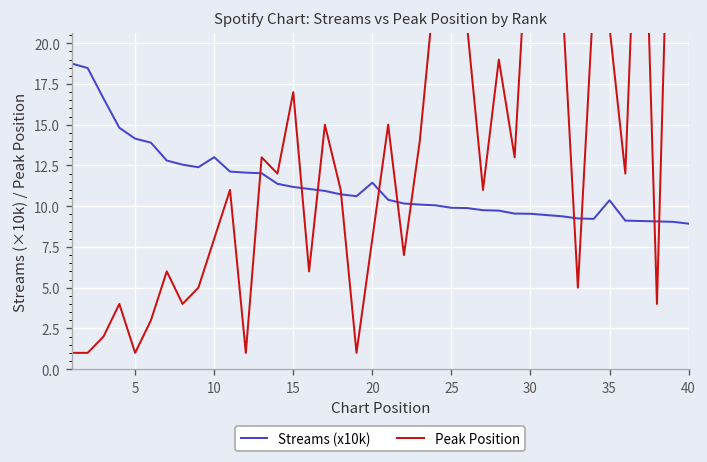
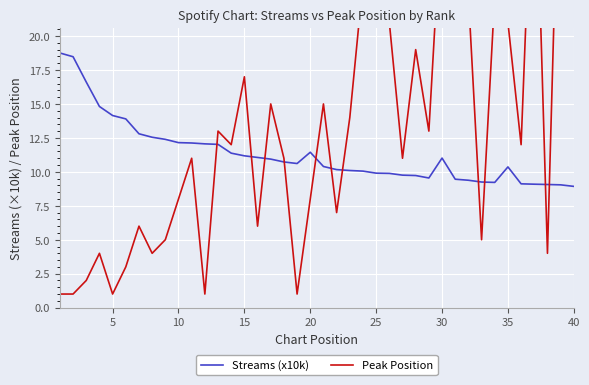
  {
    "Streams (x10k)": {
      "5": 14.1,
-     "10": 13.0,
+     "10": 12.2,
      "15": 11.2,
      "20": 11.4,
      "25": 9.9,
-     "30": 9.5,
+     "30": 11.0,
      "35": 10.4,
      "40": 8.9
    },
    "Peak Position": {
      "5": 1.0,
      "10": 8.0,
      "15": 17.0,
      "20": 8.0
    }
  }
